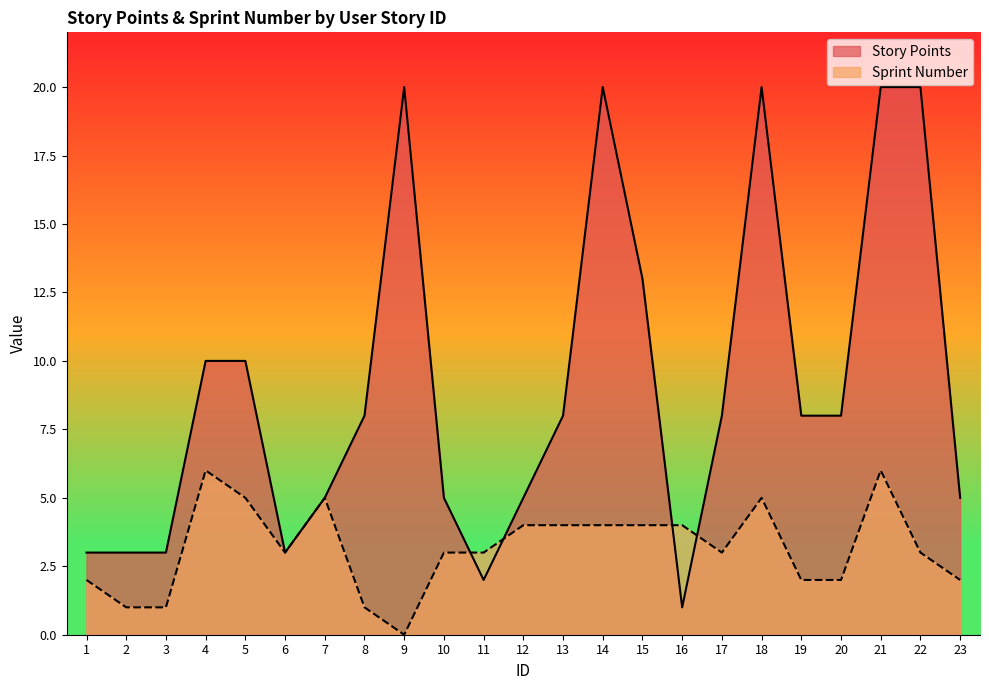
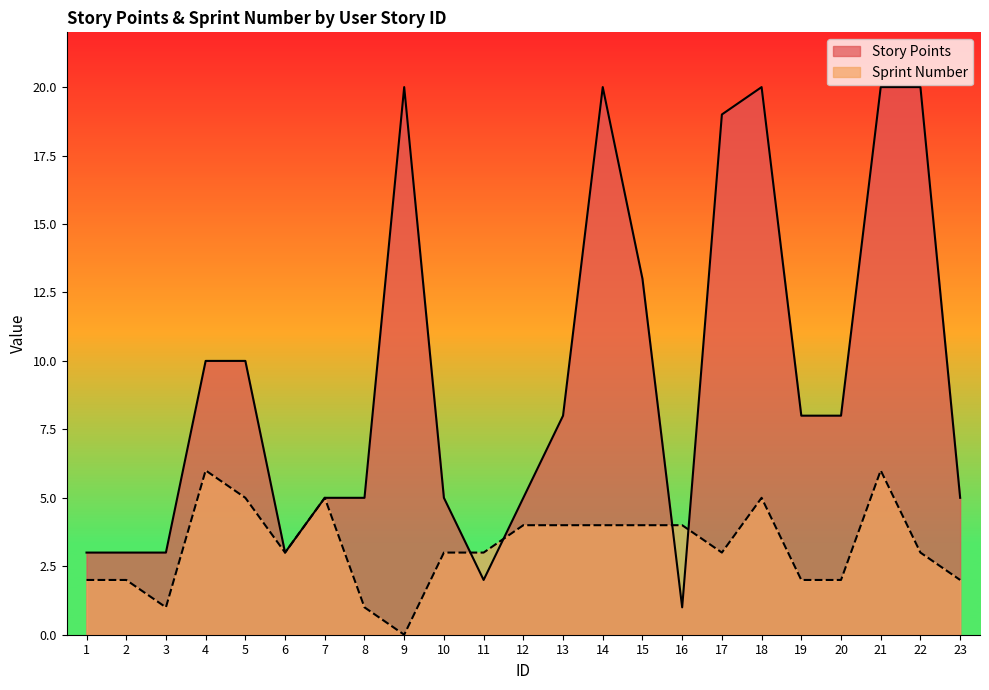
  {
    "Story Points": {
      "1": 3,
      "2": 3,
      "3": 3,
      "4": 10,
      "5": 10,
-     "8": 8,
+     "8": 5,
      "9": 20,
      "10": 5,
      "11": 2,
      "12": 5,
      "13": 8,
      "14": 20,
      "15": 13,
      "16": 1,
-     "17": 8,
+     "17": 19,
      "18": 20,
      "19": 8,
      "20": 8,
      "21": 20,
      "22": 20,
      "23": 5
    },
    "Sprint Number": {
      "1": 2,
-     "2": 1,
+     "2": 2,
      "3": 1,
      "4": 6,
      "5": 5,
      "8": 1,
      "9": 0,
      "10": 3,
      "11": 3,
      "12": 4,
      "13": 4,
      "14": 4,
      "15": 4,
      "16": 4,
      "17": 3,
      "18": 5,
      "19": 2,
      "20": 2,
      "21": 6,
      "22": 3,
      "23": 2
    }
  }
